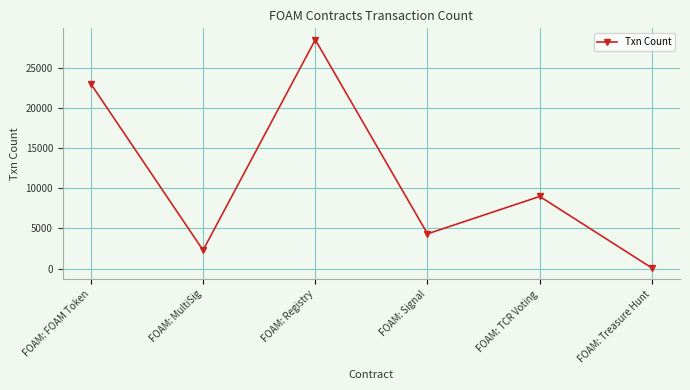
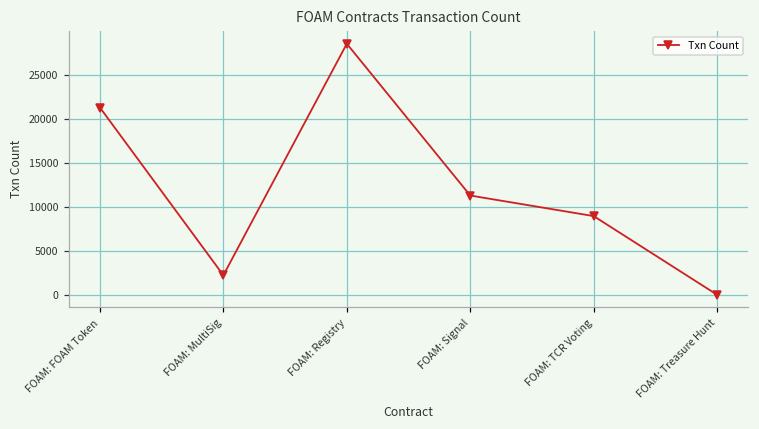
  {
-   "FOAM: FOAM Token": 23000,
+   "FOAM: FOAM Token": 21000,
    "FOAM: MultiSig": 2000,
    "FOAM: Registry": 29000,
-   "FOAM: Signal": 4000,
+   "FOAM: Signal": 11000,
    "FOAM: TCR Voting": 9000,
    "FOAM: Treasure Hunt": 0
  }
